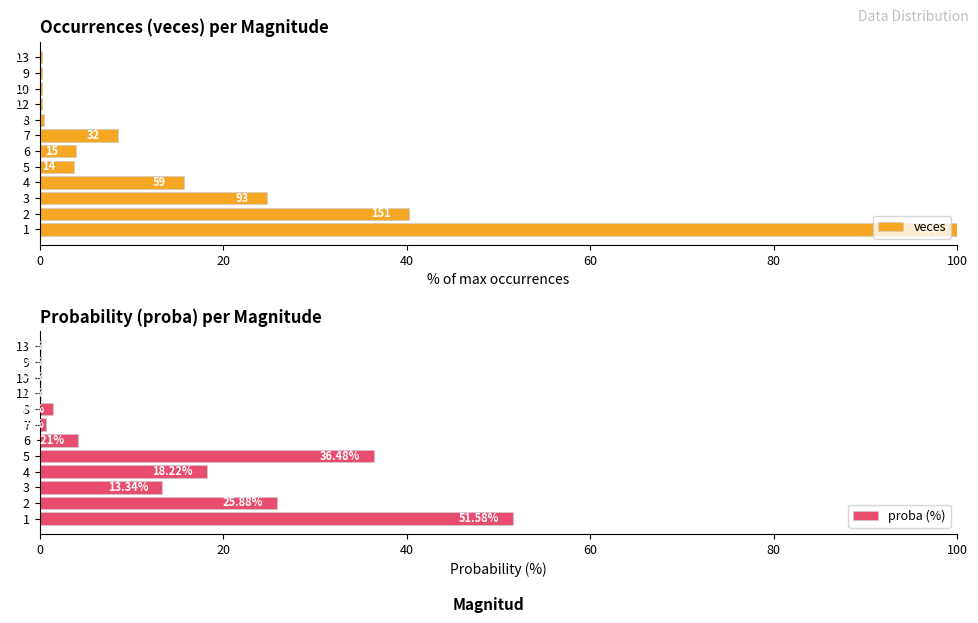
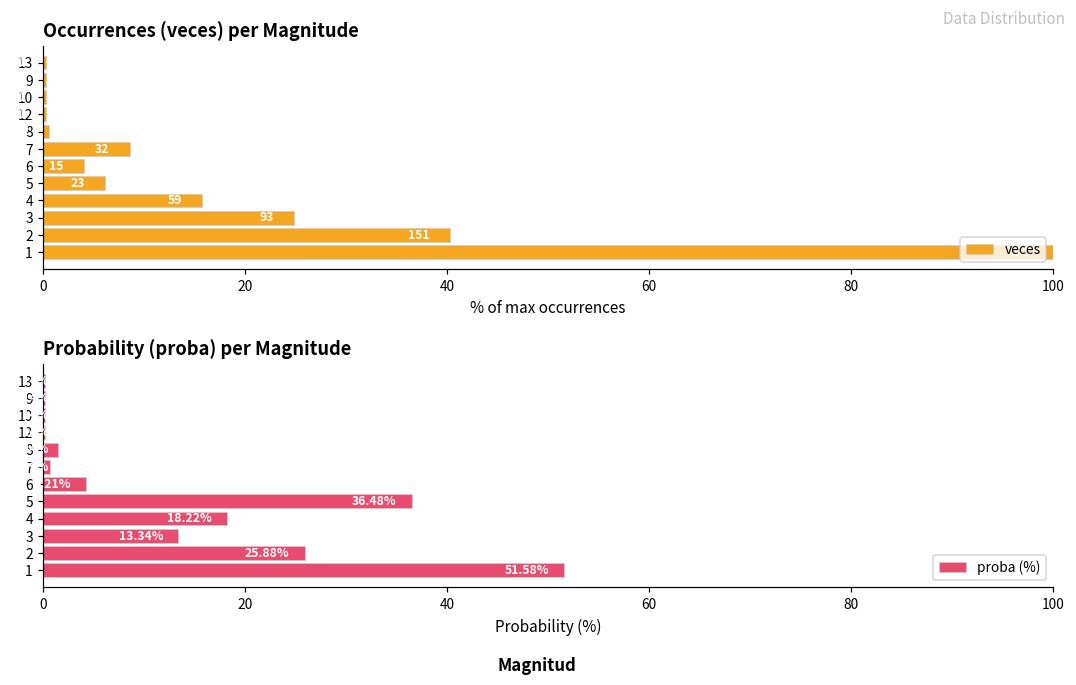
  {
    "Occurrences (veces) per Magnitude": {
-     "5": "14"
+     "5": "23"
    },
    "Probability (proba) per Magnitude": {
      "6": "4.21%",
      "5": "36.48%",
      "4": "18.22%",
      "3": "13.34%",
      "2": "25.88%",
      "1": "51.58%"
    }
  }
